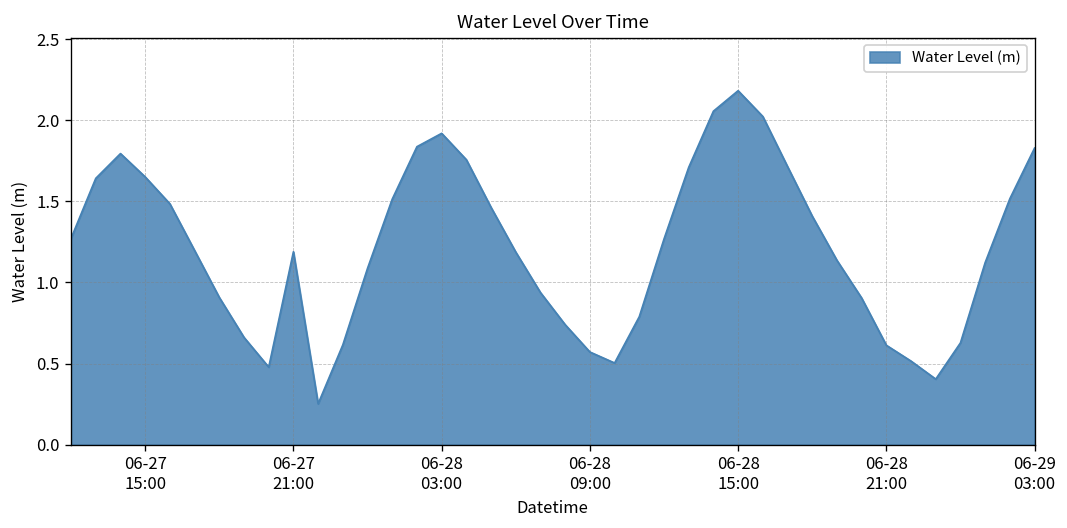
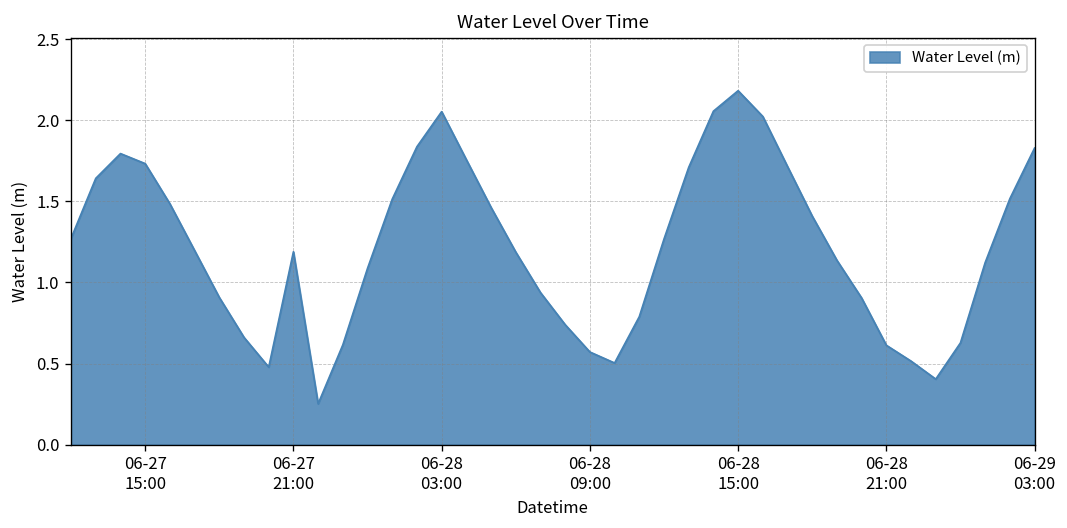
  {
-   "06-27 15:00": 1.65,
+   "06-27 15:00": 1.73,
    "06-27 21:00": 1.19,
-   "06-28 03:00": 1.92,
+   "06-28 03:00": 2.05,
    "06-28 09:00": 0.57,
    "06-28 15:00": 2.18,
    "06-28 21:00": 0.61,
    "06-29 03:00": 1.83
  }
